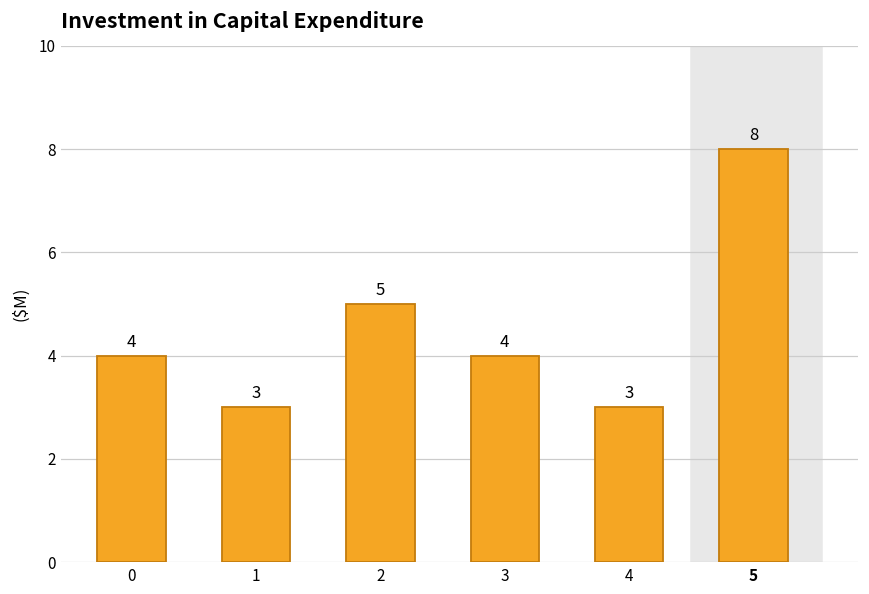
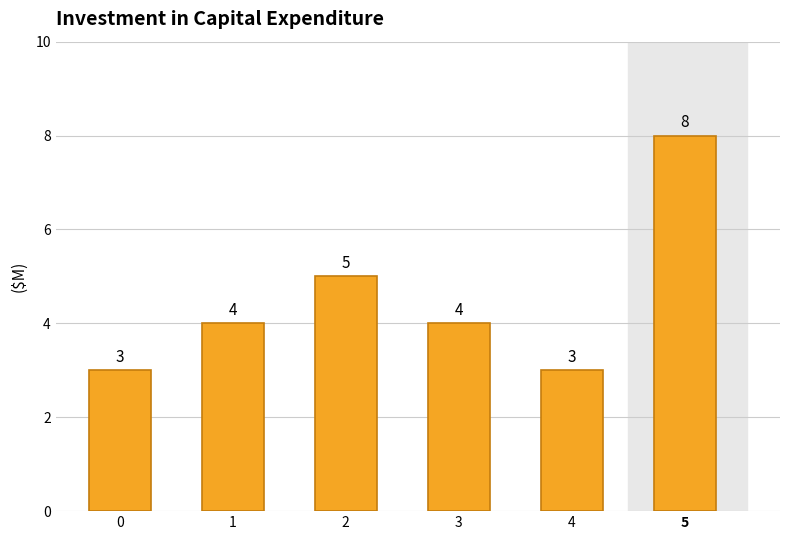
  {
-   "0": 4,
-   "1": 3,
+   "0": 3,
+   "1": 4,
    "2": 5,
    "3": 4,
    "4": 3,
    "5": 8
  }
